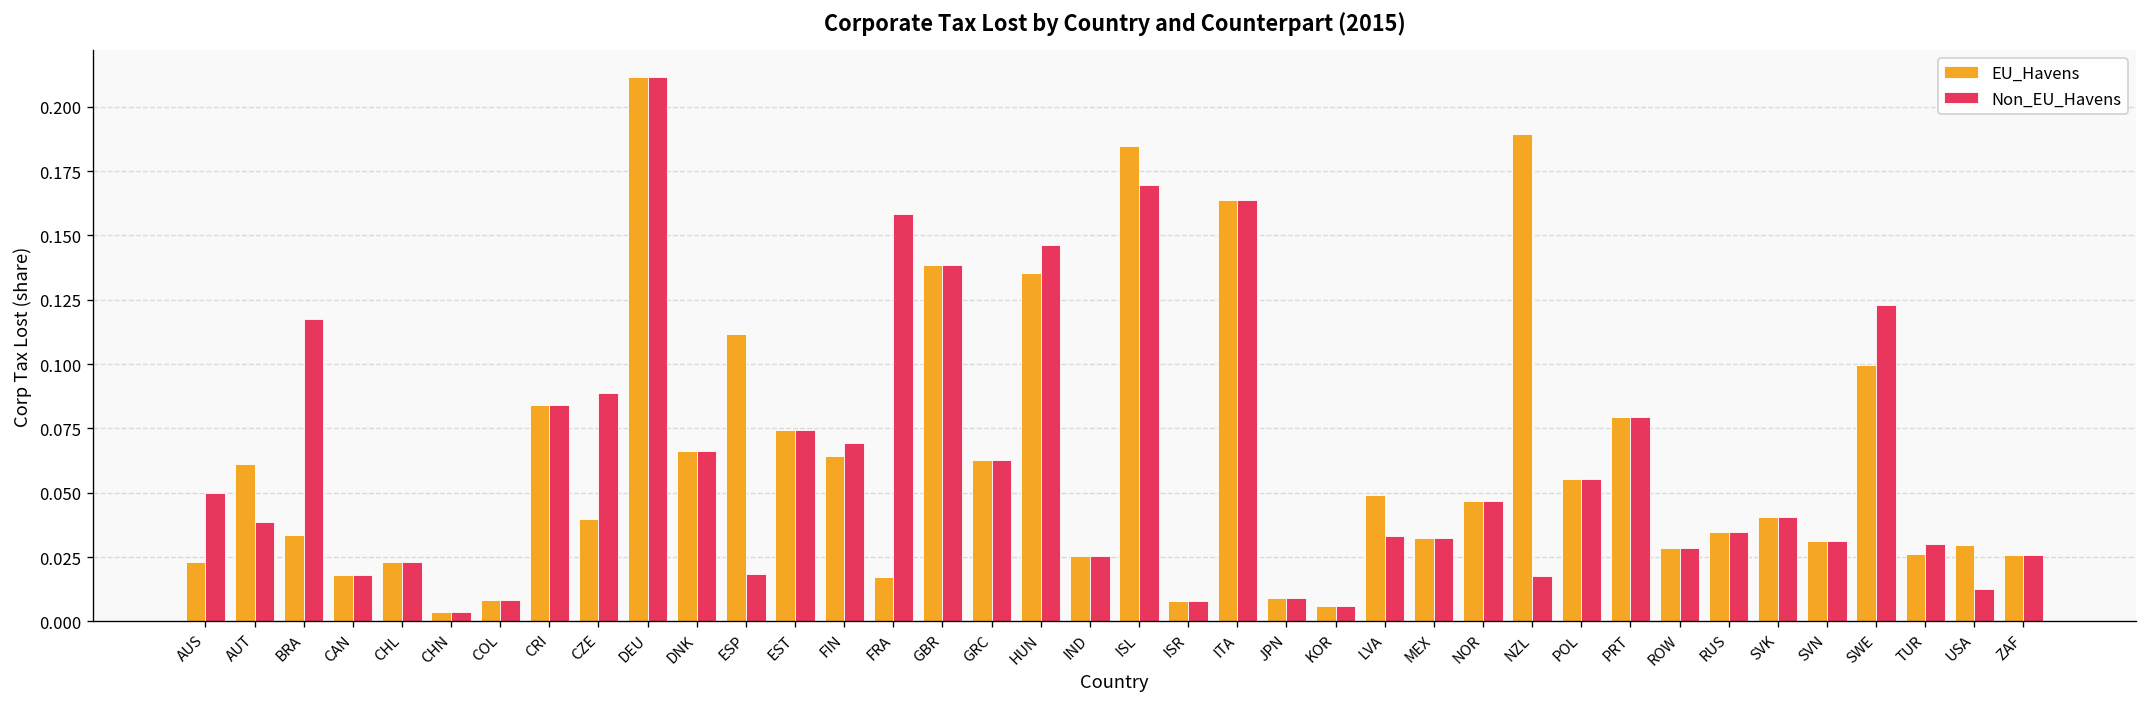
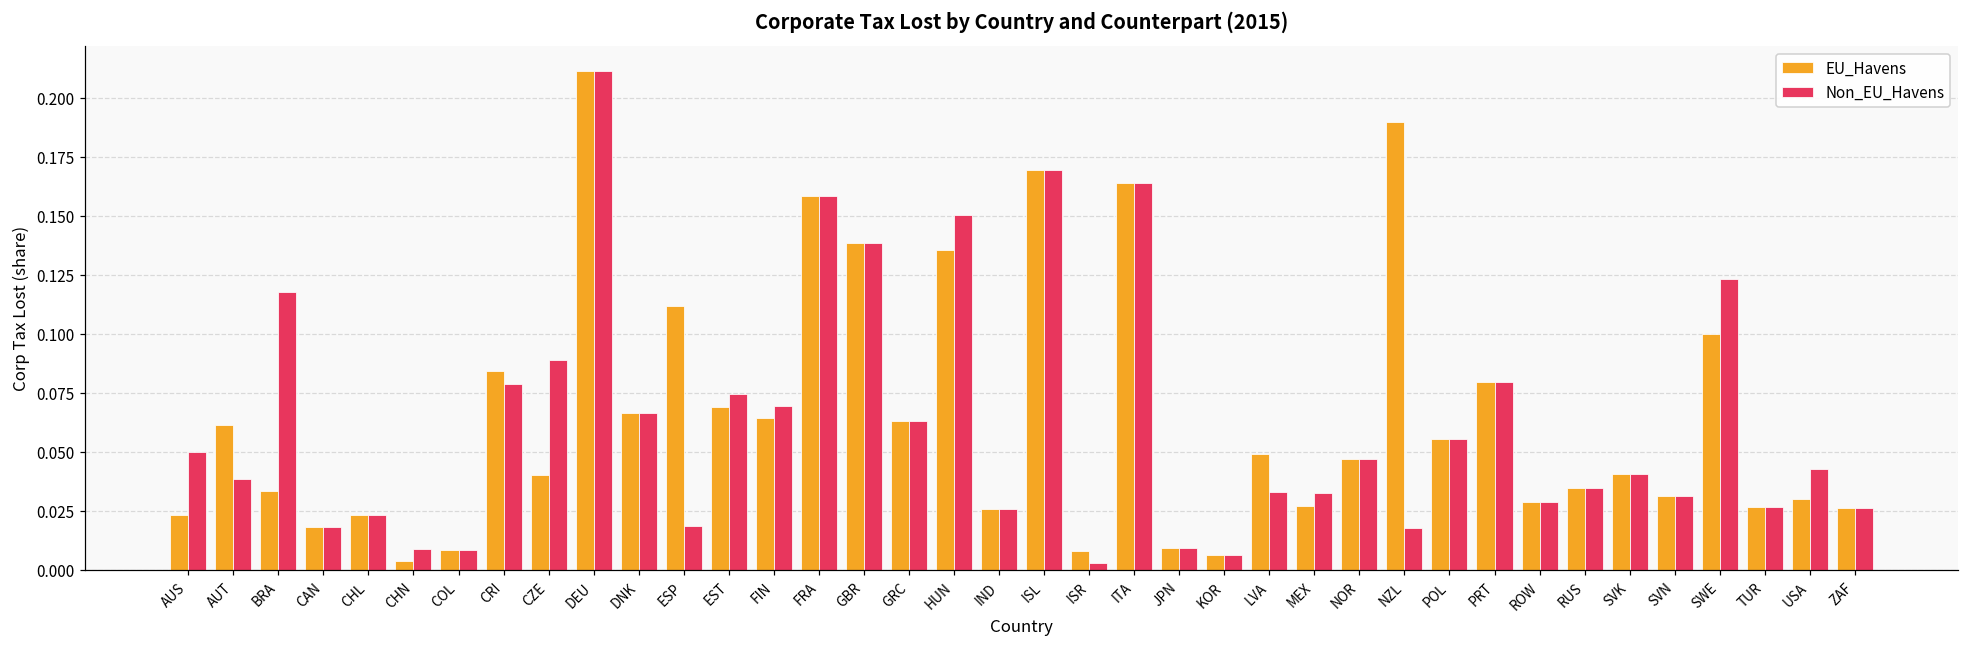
  {
    "EU_Havens": {
      "AUS": 0.023,
      "AUT": 0.061,
      "BRA": 0.033,
      "CAN": 0.018,
      "CHL": 0.023,
      "CHN": 0.004,
      "COL": 0.008,
      "CRI": 0.084,
      "CZE": 0.040,
      "DEU": 0.211,
      "DNK": 0.066,
      "ESP": 0.112,
-     "EST": 0.074,
+     "EST": 0.069,
      "FIN": 0.064,
-     "FRA": 0.017,
+     "FRA": 0.158,
      "GBR": 0.138,
      "GRC": 0.063,
      "HUN": 0.136,
      "IND": 0.026,
-     "ISL": 0.185,
+     "ISL": 0.170,
      "ISR": 0.008,
      "ITA": 0.164,
      "JPN": 0.009,
      "KOR": 0.006,
      "LVA": 0.049,
-     "MEX": 0.032,
+     "MEX": 0.027,
      "NOR": 0.047,
      "NZL": 0.190,
      "POL": 0.055,
      "PRT": 0.079,
      "ROW": 0.029,
      "RUS": 0.035,
      "SVK": 0.040,
      "SVN": 0.031,
      "SWE": 0.100,
      "TUR": 0.026,
      "USA": 0.030,
      "ZAF": 0.026
    },
    "Non_EU_Havens": {
      "AUS": 0.050,
      "AUT": 0.039,
      "BRA": 0.118,
      "CAN": 0.018,
      "CHL": 0.023,
-     "CHN": 0.004,
+     "CHN": 0.009,
      "COL": 0.008,
-     "CRI": 0.084,
+     "CRI": 0.079,
      "CZE": 0.089,
      "DEU": 0.211,
      "DNK": 0.066,
      "ESP": 0.018,
      "EST": 0.074,
      "FIN": 0.069,
      "FRA": 0.158,
      "GBR": 0.138,
      "GRC": 0.063,
-     "HUN": 0.146,
+     "HUN": 0.150,
      "IND": 0.026,
      "ISL": 0.170,
-     "ISR": 0.008,
+     "ISR": 0.003,
      "ITA": 0.164,
      "JPN": 0.009,
      "KOR": 0.006,
      "LVA": 0.033,
      "MEX": 0.032,
      "NOR": 0.047,
      "NZL": 0.018,
      "POL": 0.055,
      "PRT": 0.079,
      "ROW": 0.029,
      "RUS": 0.035,
      "SVK": 0.040,
      "SVN": 0.031,
      "SWE": 0.123,
-     "TUR": 0.030,
-     "USA": 0.012,
+     "TUR": 0.026,
+     "USA": 0.043,
      "ZAF": 0.026
    }
  }
